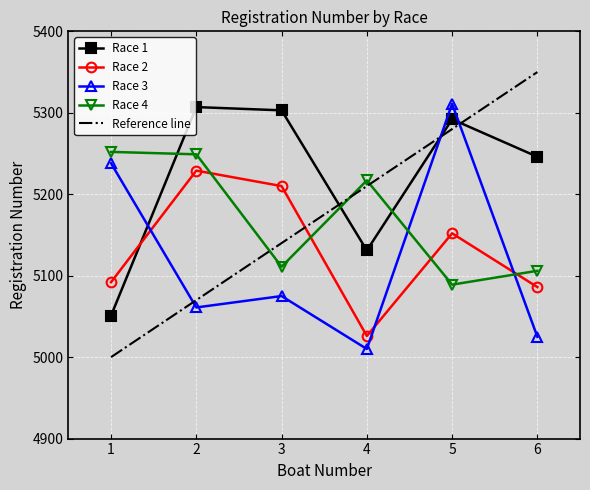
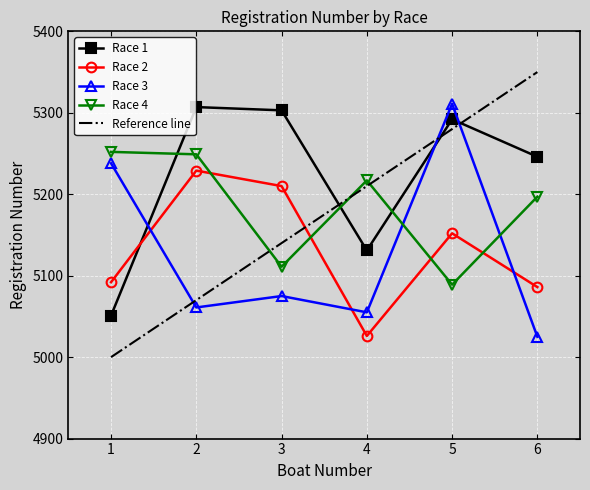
  {
    "Race 2": {
      "1": 5090,
      "2": 5230,
      "3": 5210,
      "4": 5030,
      "5": 5150,
      "6": 5090
    },
    "Race 3": {
      "1": 5240,
      "2": 5060,
      "3": 5080,
-     "4": 5010,
+     "4": 5060,
      "5": 5310,
      "6": 5030
    },
    "Race 4": {
      "1": 5250,
      "2": 5250,
      "3": 5110,
      "4": 5220,
      "5": 5090,
-     "6": 5110
+     "6": 5200
    }
  }
